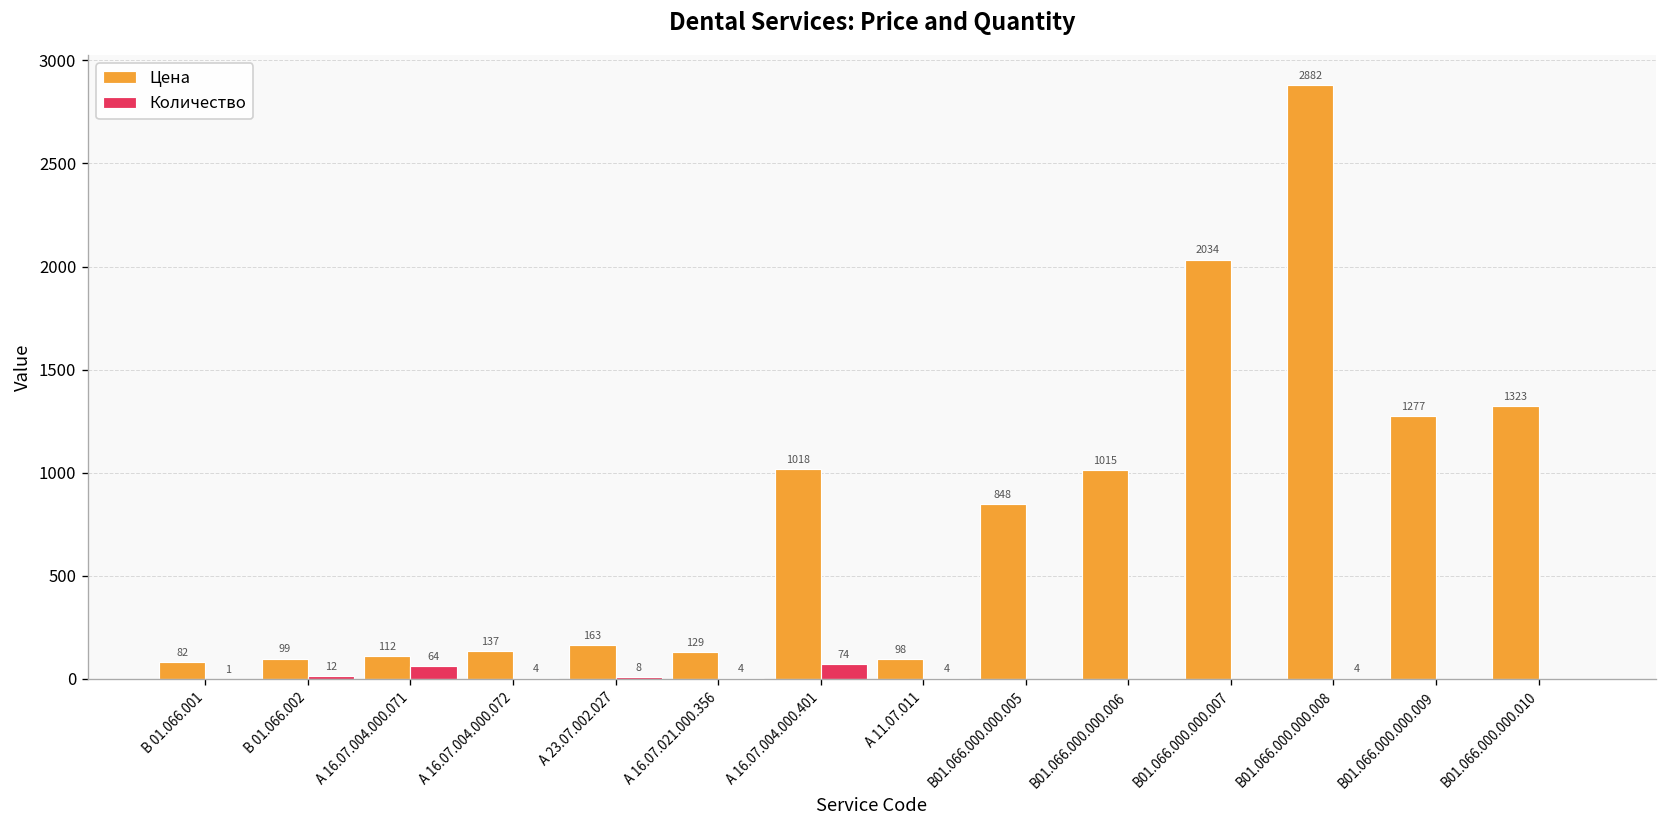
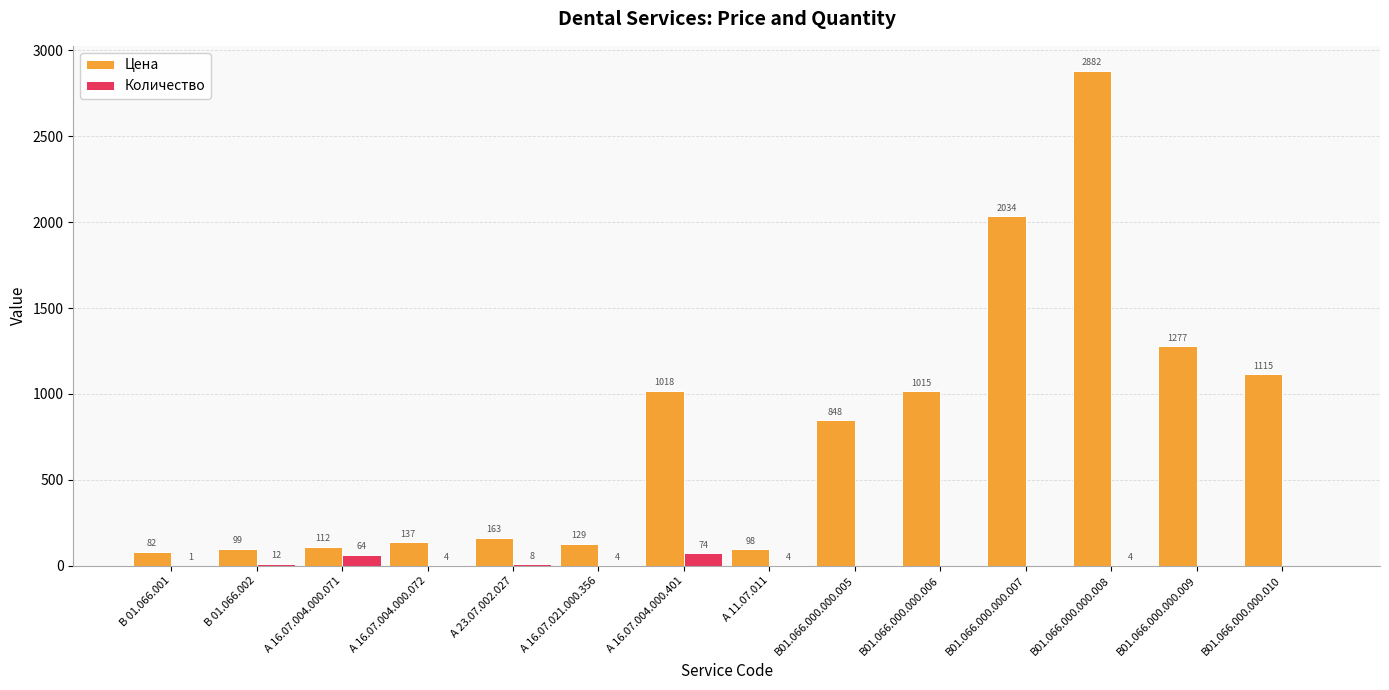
  {
    "Цена": {
      "В 01.066.001": 82,
      "В 01.066.002": 99,
      "А 16.07.004.000.071": 112,
      "А 16.07.004.000.072": 137,
      "А 23.07.002.027": 163,
      "А 16.07.021.000.356": 129,
      "А 16.07.004.000.401": 1018,
      "А 11.07.011": 98,
      "В01.066.000.000.005": 848,
      "В01.066.000.000.006": 1015,
      "В01.066.000.000.007": 2034,
      "В01.066.000.000.008": 2882,
      "В01.066.000.000.009": 1277,
-     "В01.066.000.000.010": 1323
+     "В01.066.000.000.010": 1115
    },
    "Количество": {
      "В 01.066.001": 1,
      "В 01.066.002": 12,
      "А 16.07.004.000.071": 64,
      "А 16.07.004.000.072": 4,
      "А 23.07.002.027": 8,
      "А 16.07.021.000.356": 4,
      "А 16.07.004.000.401": 74,
      "А 11.07.011": 4,
      "В01.066.000.000.008": 4
    }
  }
